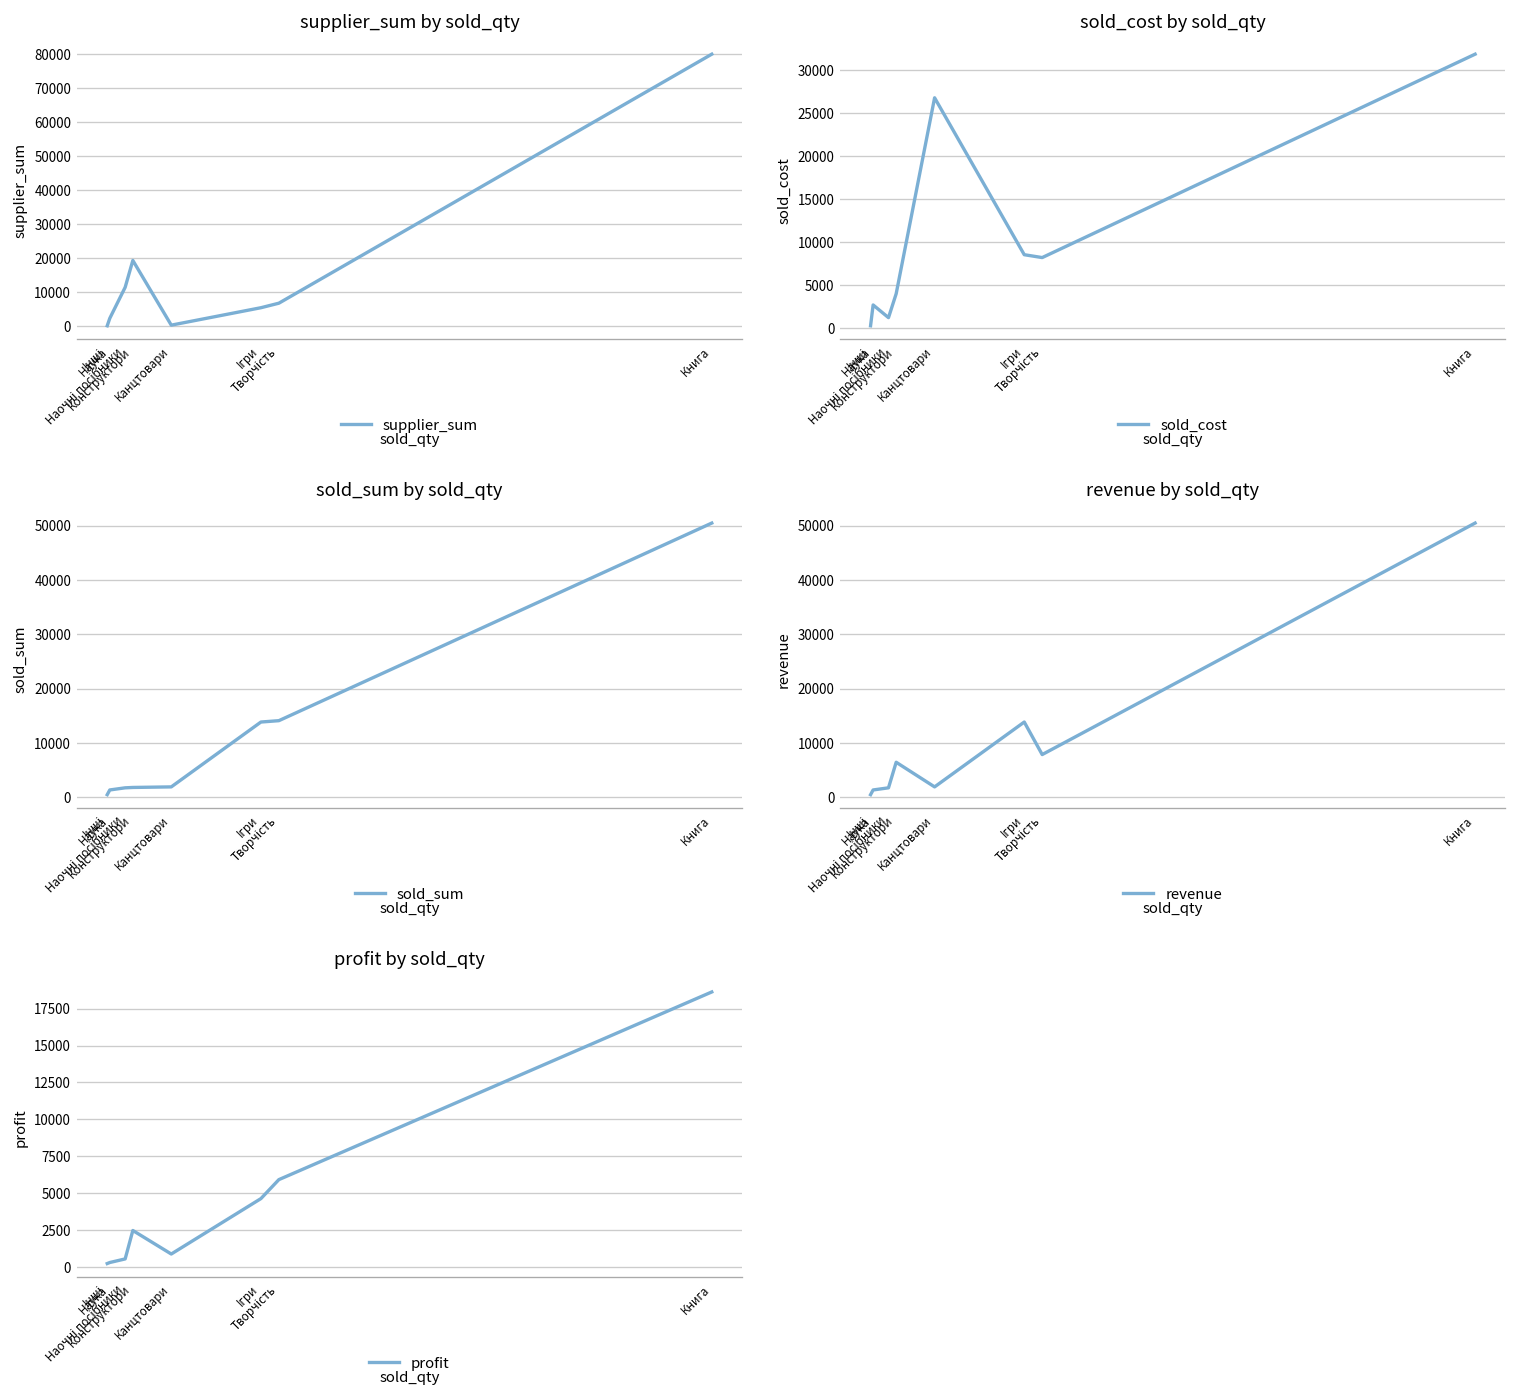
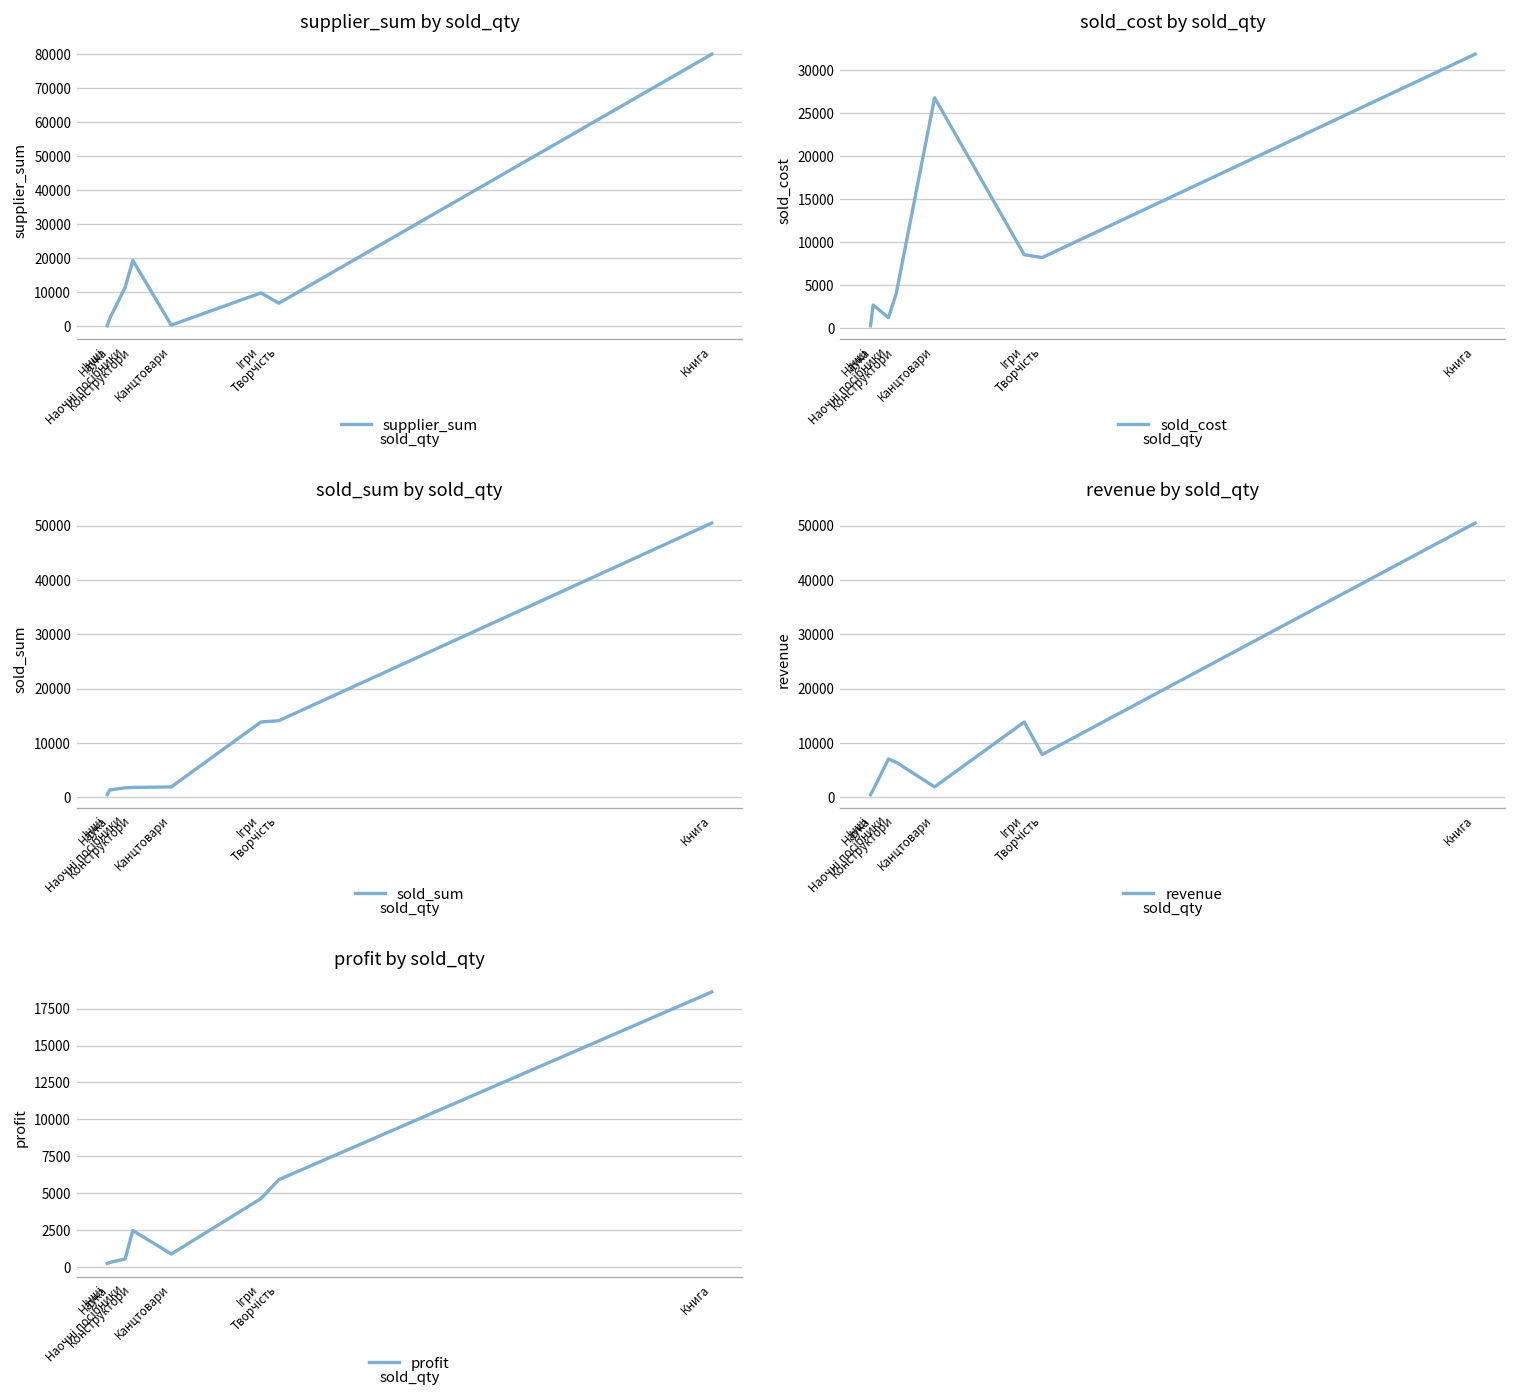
  {
    "supplier_sum by sold_qty": {
      "Інші": 0,
      "Наука": 2000,
      "Наочні посібники": 11000,
      "Конструктори": 19000,
      "Канцтовари": 0,
-     "Ігри": 5000,
+     "Ігри": 10000,
      "Творчість": 7000,
      "Книга": 80000
    },
    "sold_cost by sold_qty": {
      "Інші": 0,
      "Наука": 3000,
      "Наочні посібники": 1000,
      "Конструктори": 4000,
      "Канцтовари": 27000,
      "Ігри": 9000,
      "Творчість": 8000,
      "Книга": 32000
    },
    "sold_sum by sold_qty": {
      "Інші": 0,
      "Наука": 1000,
      "Наочні посібники": 2000,
      "Конструктори": 2000,
      "Канцтовари": 2000,
      "Ігри": 14000,
      "Творчість": 14000,
      "Книга": 50000
    },
    "revenue by sold_qty": {
      "Інші": 0,
      "Наука": 1000,
-     "Наочні посібники": 2000,
+     "Наочні посібники": 7000,
      "Конструктори": 6000,
      "Канцтовари": 2000,
      "Ігри": 14000,
      "Творчість": 8000,
      "Книга": 50000
    },
    "profit by sold_qty": {
      "Інші": 200,
      "Наука": 300,
      "Наочні посібники": 500,
      "Конструктори": 2500,
      "Канцтовари": 900,
      "Ігри": 4600,
      "Творчість": 5900,
      "Книга": 18600
    }
  }
